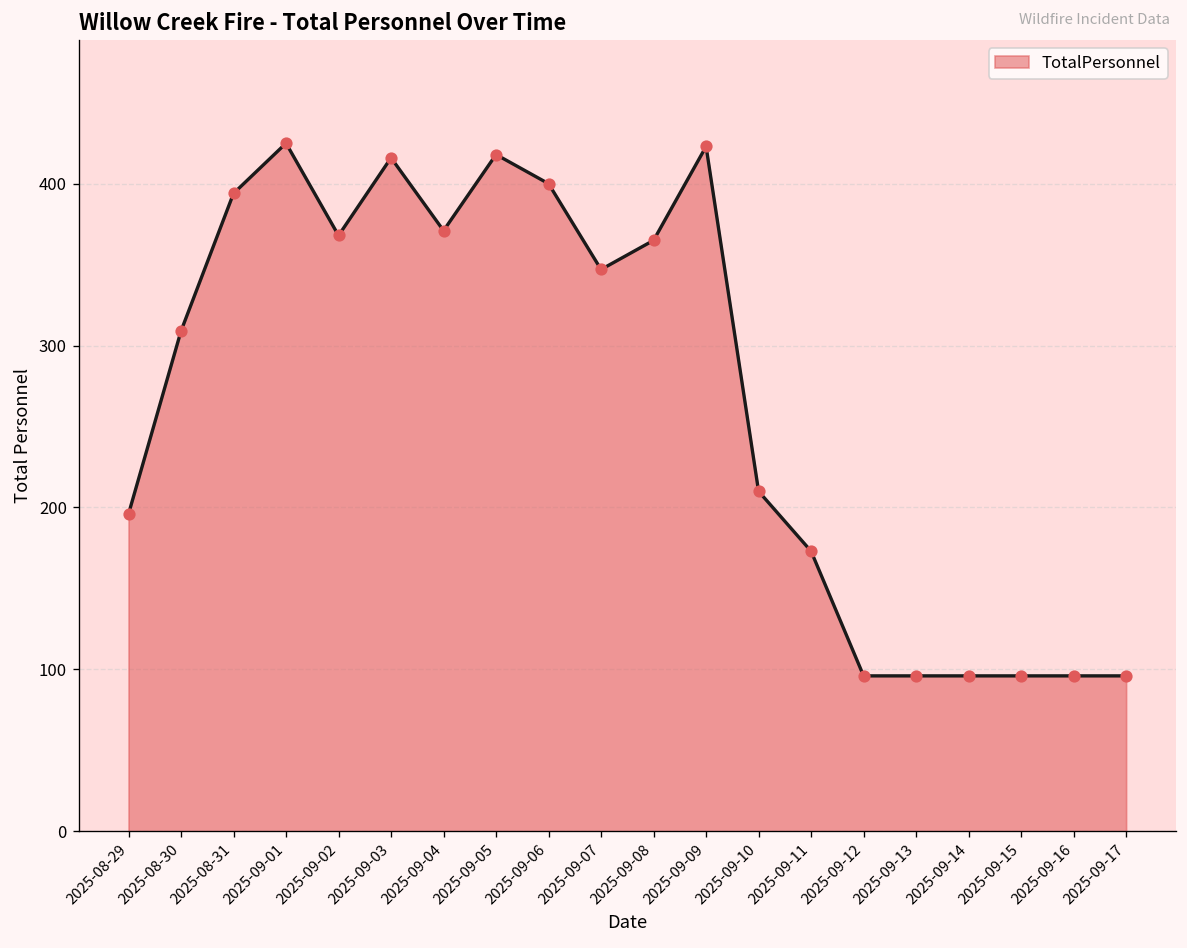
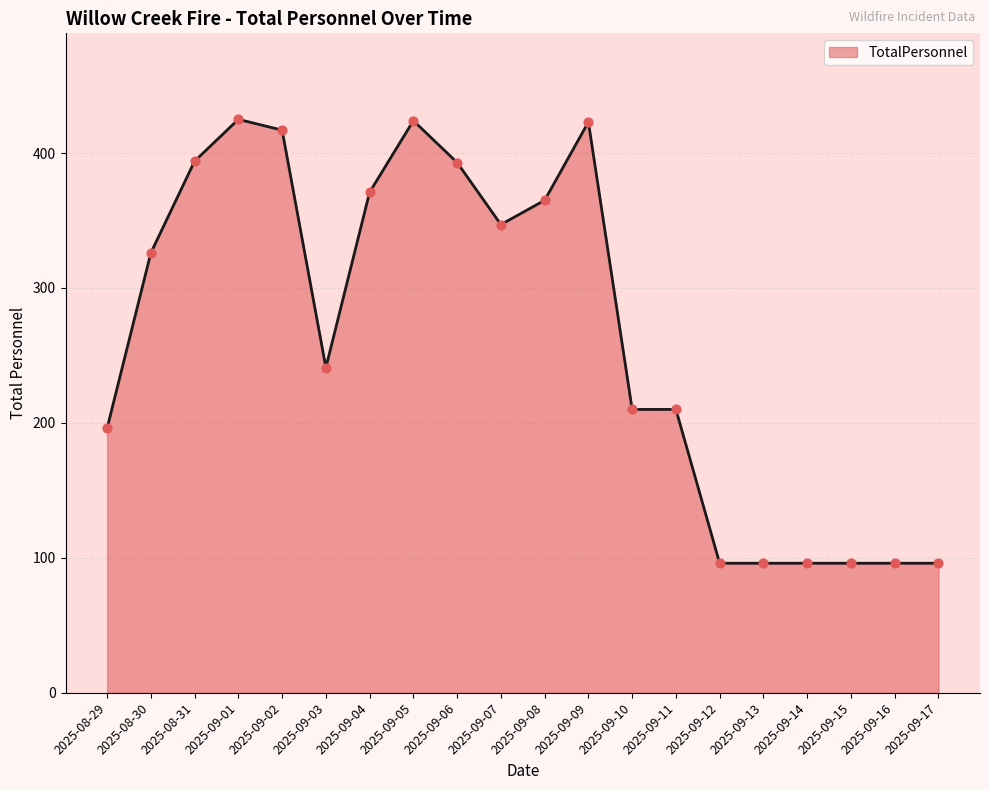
  {
    "2025-08-29": 196,
-   "2025-08-30": 309,
+   "2025-08-30": 326,
    "2025-08-31": 394,
    "2025-09-01": 425,
-   "2025-09-02": 368,
-   "2025-09-03": 416,
+   "2025-09-02": 417,
+   "2025-09-03": 241,
    "2025-09-04": 371,
-   "2025-09-05": 418,
-   "2025-09-06": 400,
+   "2025-09-05": 424,
+   "2025-09-06": 393,
    "2025-09-07": 347,
    "2025-09-08": 365,
    "2025-09-09": 423,
    "2025-09-10": 210,
-   "2025-09-11": 173,
+   "2025-09-11": 210,
    "2025-09-12": 96,
    "2025-09-13": 96,
    "2025-09-14": 96,
    "2025-09-15": 96,
    "2025-09-16": 96,
    "2025-09-17": 96
  }
